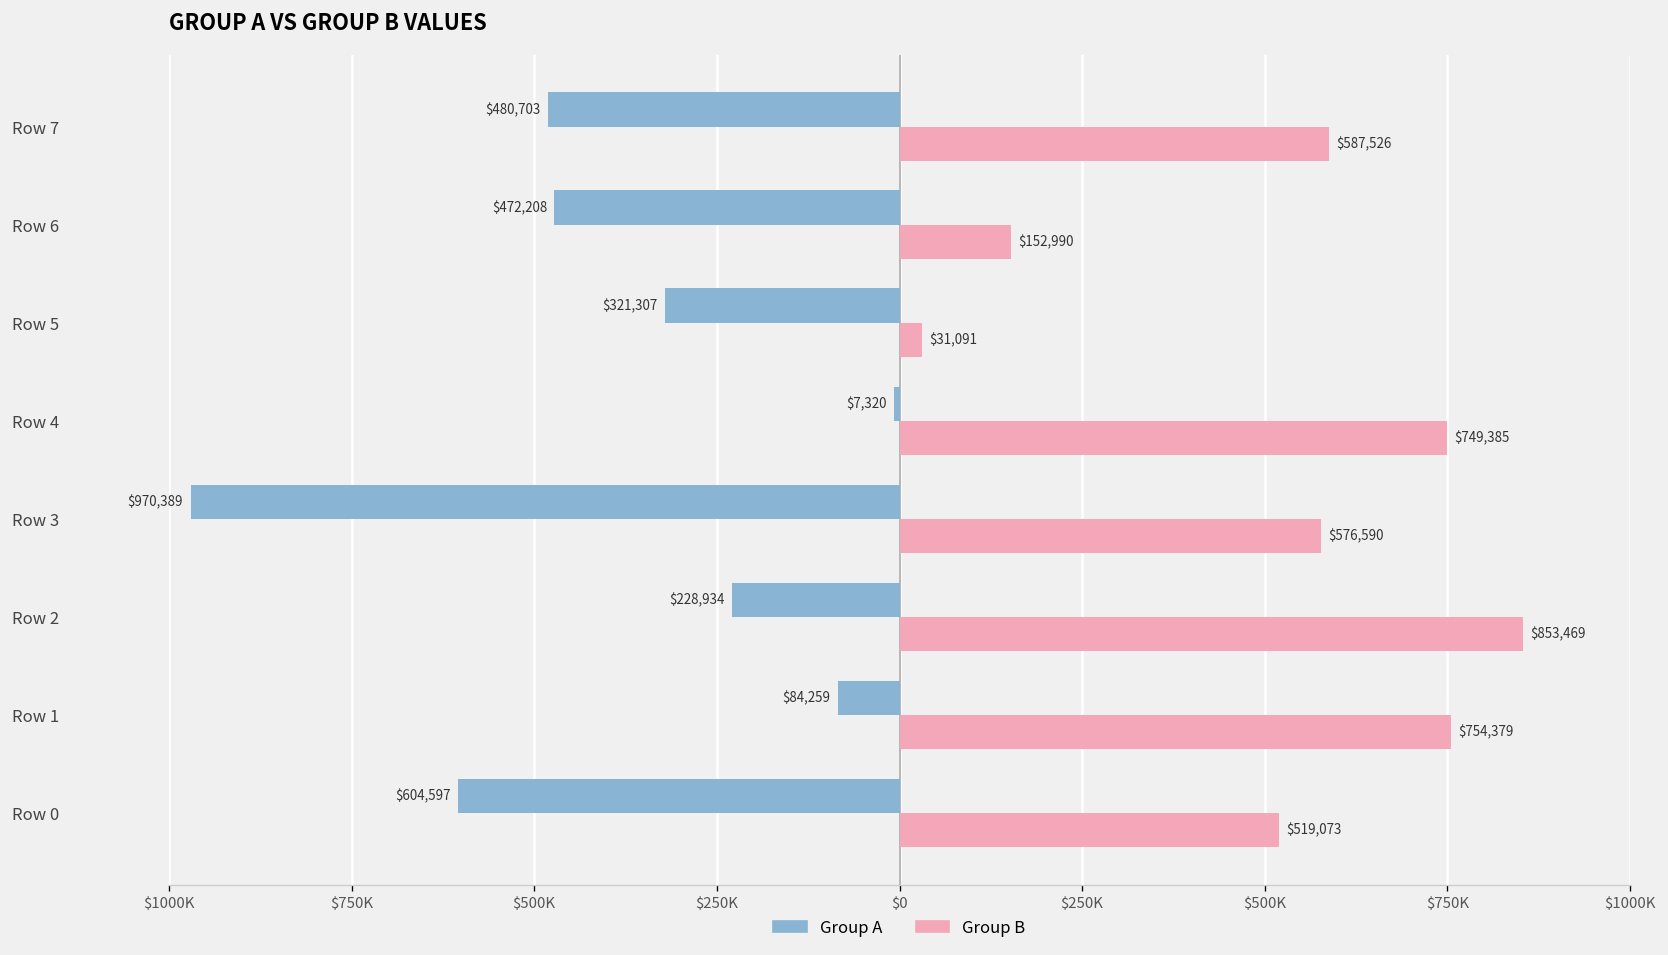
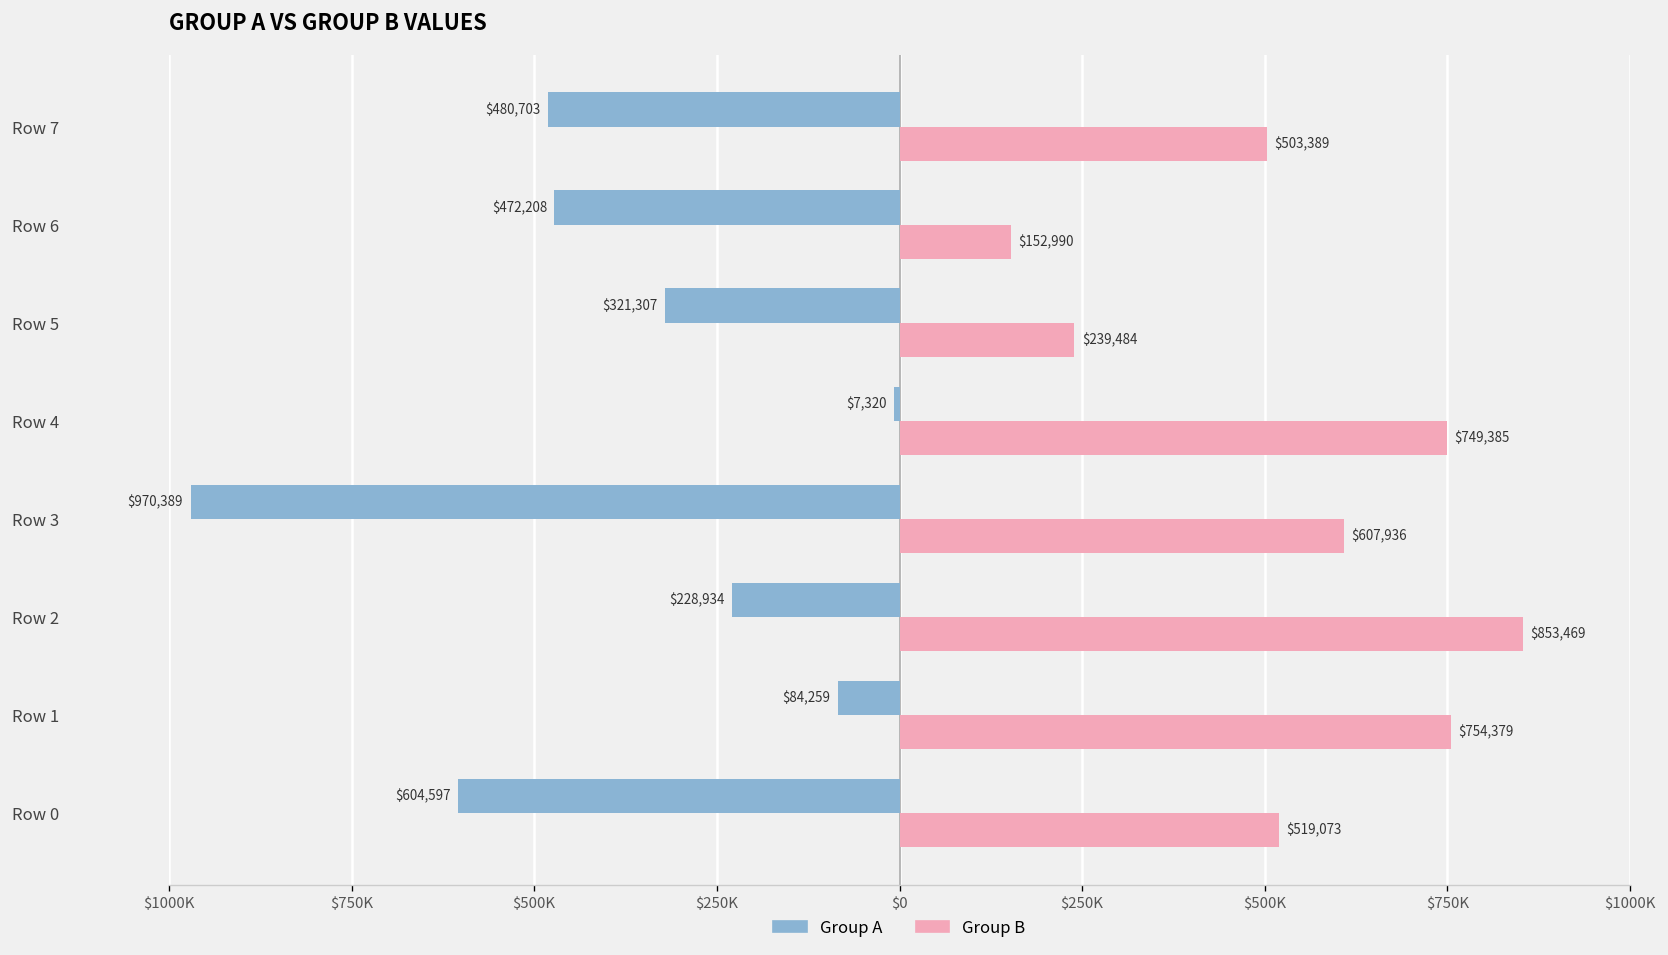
  {
    "Group B": {
-     "Row 7": "$587,526",
+     "Row 7": "$503,389",
      "Row 6": "$152,990",
-     "Row 5": "$31,091",
+     "Row 5": "$239,484",
      "Row 4": "$749,385",
-     "Row 3": "$576,590",
+     "Row 3": "$607,936",
      "Row 2": "$853,469",
      "Row 1": "$754,379",
      "Row 0": "$519,073"
    }
  }
